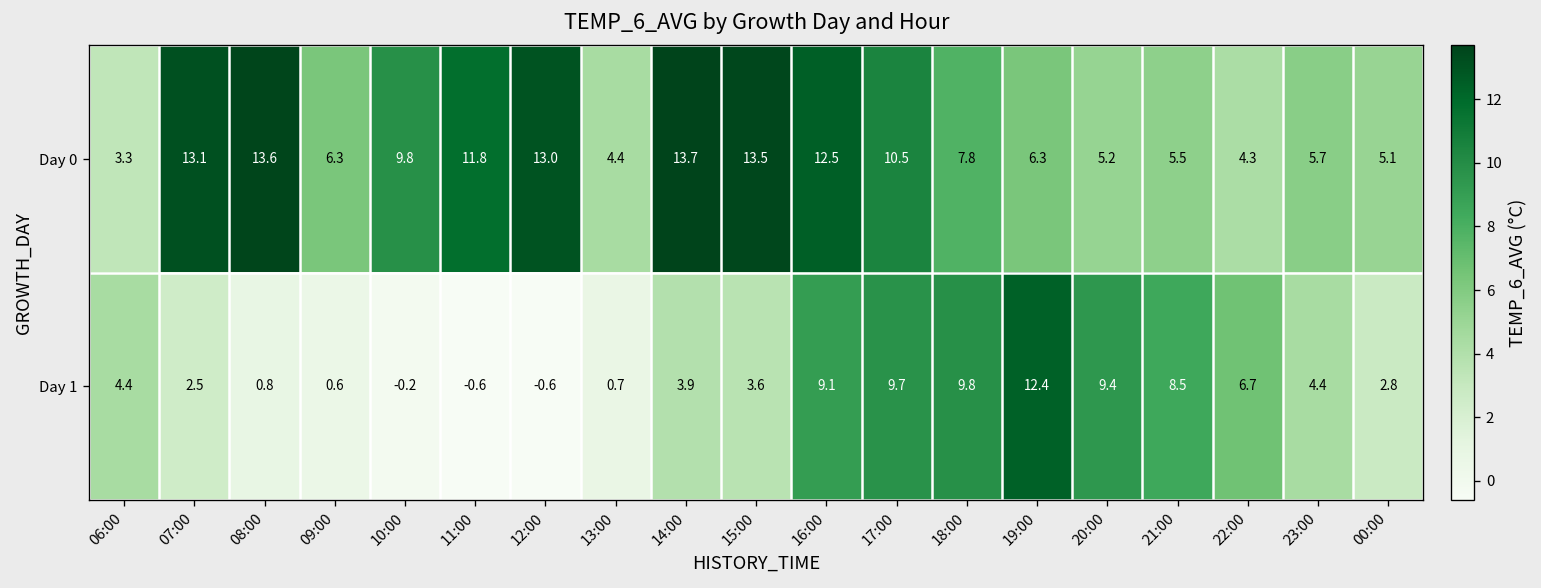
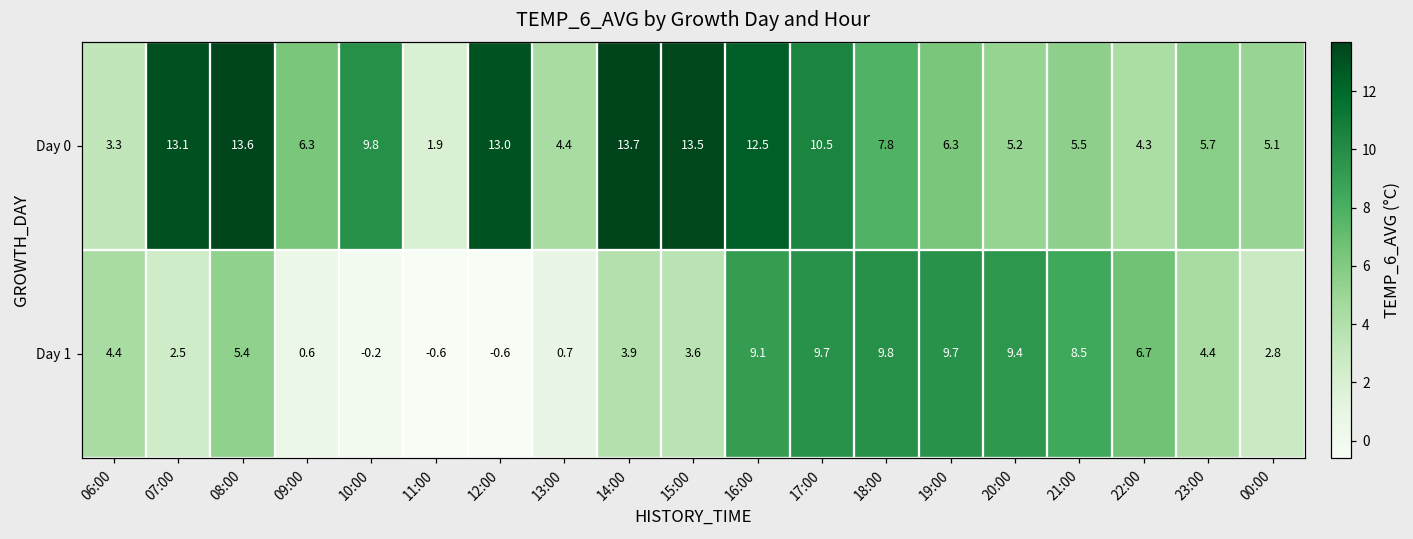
  {
    "Day 0": {
      "06:00": 3.3,
      "07:00": 13.1,
      "08:00": 13.6,
      "09:00": 6.3,
      "10:00": 9.8,
-     "11:00": 11.8,
+     "11:00": 1.9,
      "12:00": 13.0,
      "13:00": 4.4,
      "14:00": 13.7,
      "15:00": 13.5,
      "16:00": 12.5,
      "17:00": 10.5,
      "18:00": 7.8,
      "19:00": 6.3,
      "20:00": 5.2,
      "21:00": 5.5,
      "22:00": 4.3,
      "23:00": 5.7,
      "00:00": 5.1
    },
    "Day 1": {
      "06:00": 4.4,
      "07:00": 2.5,
-     "08:00": 0.8,
+     "08:00": 5.4,
      "09:00": 0.6,
      "10:00": -0.2,
      "11:00": -0.6,
      "12:00": -0.6,
      "13:00": 0.7,
      "14:00": 3.9,
      "15:00": 3.6,
      "16:00": 9.1,
      "17:00": 9.7,
      "18:00": 9.8,
-     "19:00": 12.4,
+     "19:00": 9.7,
      "20:00": 9.4,
      "21:00": 8.5,
      "22:00": 6.7,
      "23:00": 4.4,
      "00:00": 2.8
    }
  }
